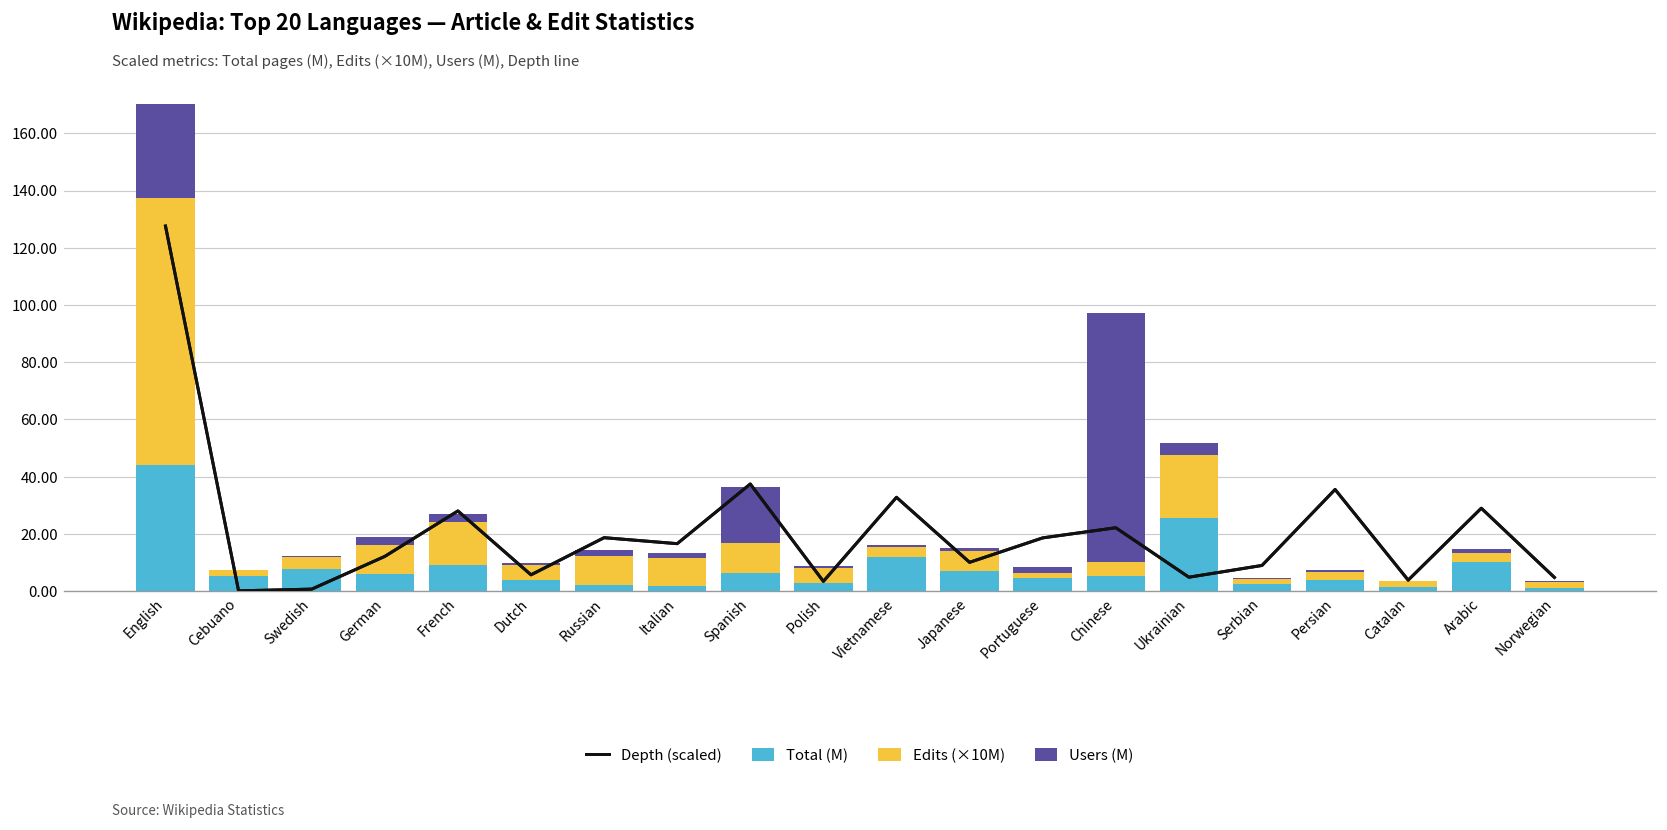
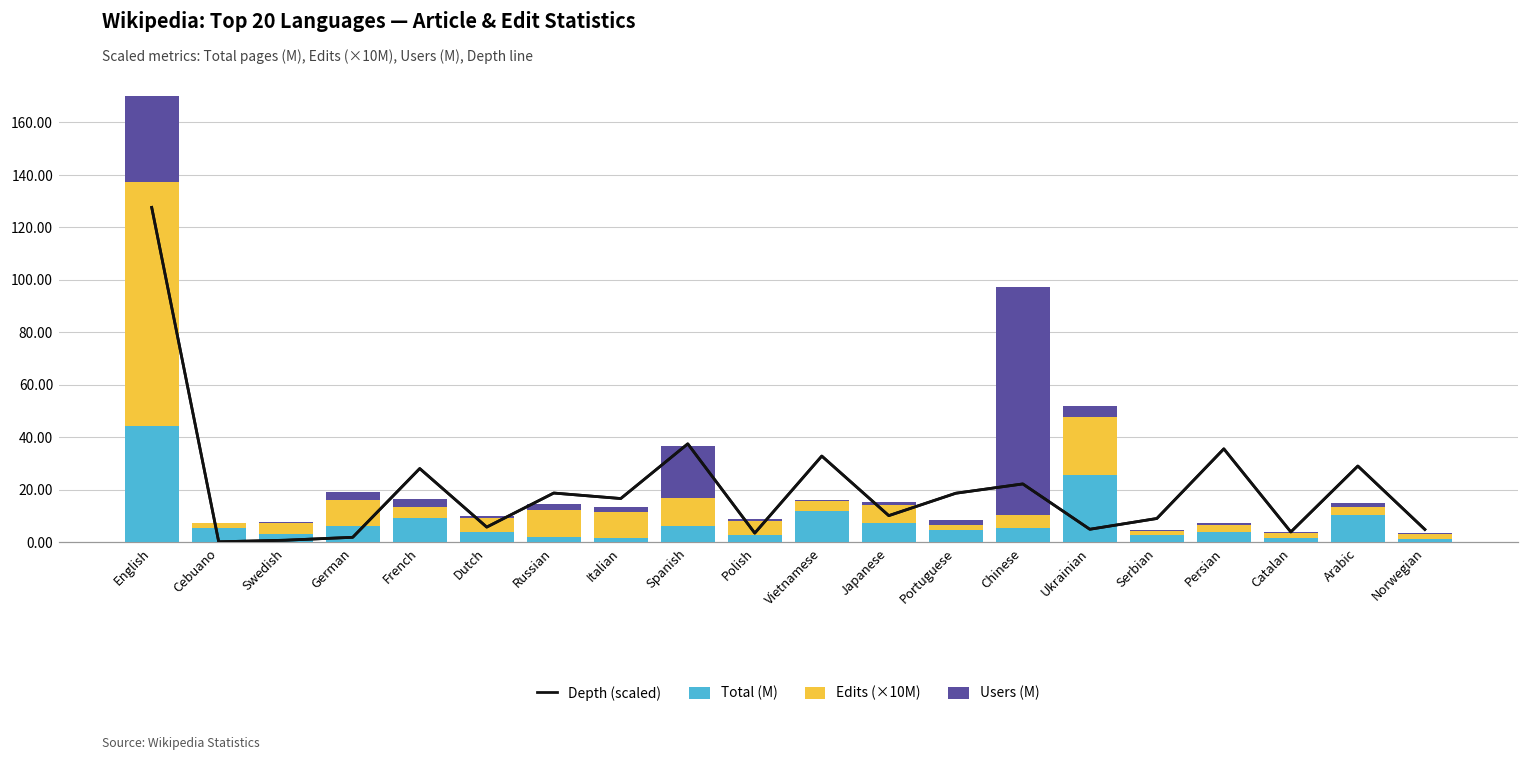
  {
    "Depth (scaled)": {
      "English": 128,
      "Cebuano": 0,
      "Swedish": 1,
-     "German": 12,
+     "German": 2,
      "French": 28,
      "Dutch": 6,
      "Russian": 19,
      "Italian": 17,
      "Spanish": 37,
      "Polish": 3,
      "Vietnamese": 33,
      "Japanese": 10,
      "Portuguese": 19,
      "Chinese": 22,
      "Ukrainian": 5,
      "Serbian": 9,
      "Persian": 36,
      "Catalan": 4,
      "Arabic": 29,
      "Norwegian": 5
    },
    "Total (M)": {
      "English": 44,
      "Cebuano": 5,
-     "Swedish": 8,
+     "Swedish": 3,
      "German": 6,
      "French": 9,
      "Dutch": 4,
      "Russian": 2,
      "Italian": 2,
      "Spanish": 6,
      "Polish": 3,
      "Vietnamese": 12,
      "Japanese": 7,
      "Portuguese": 5,
      "Chinese": 5,
      "Ukrainian": 26,
      "Serbian": 3,
      "Persian": 4,
      "Catalan": 1,
      "Arabic": 10,
      "Norwegian": 1
    },
    "Edits (×10M)": {
      "English": 93,
      "Cebuano": 2,
      "Swedish": 4,
      "German": 10,
-     "French": 15,
+     "French": 4,
      "Dutch": 5,
      "Russian": 10,
      "Italian": 10,
      "Spanish": 11,
      "Polish": 5,
      "Vietnamese": 4,
      "Japanese": 7,
      "Portuguese": 2,
      "Chinese": 5,
      "Ukrainian": 22,
      "Serbian": 2,
      "Persian": 3,
      "Catalan": 2,
      "Arabic": 3,
      "Norwegian": 2
    },
    "Users (M)": {
      "English": 33,
      "German": 3,
      "French": 3,
      "Russian": 2,
      "Italian": 2,
      "Spanish": 20,
      "Japanese": 1,
      "Portuguese": 2,
      "Chinese": 87,
      "Ukrainian": 4,
      "Arabic": 1
    }
  }
